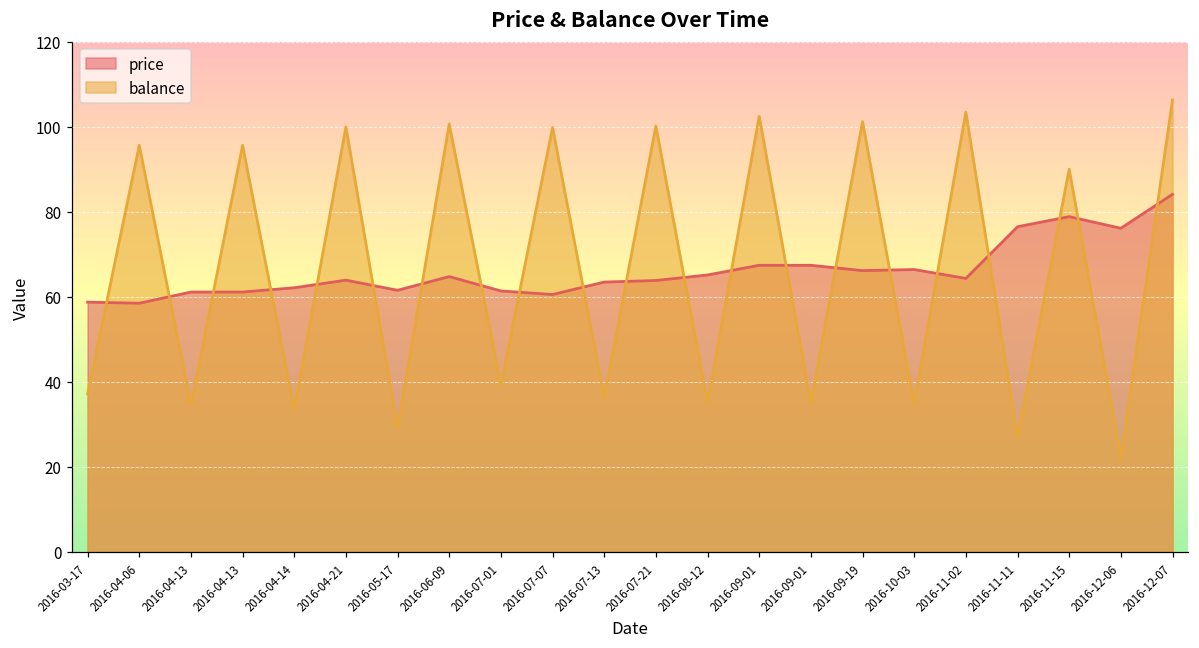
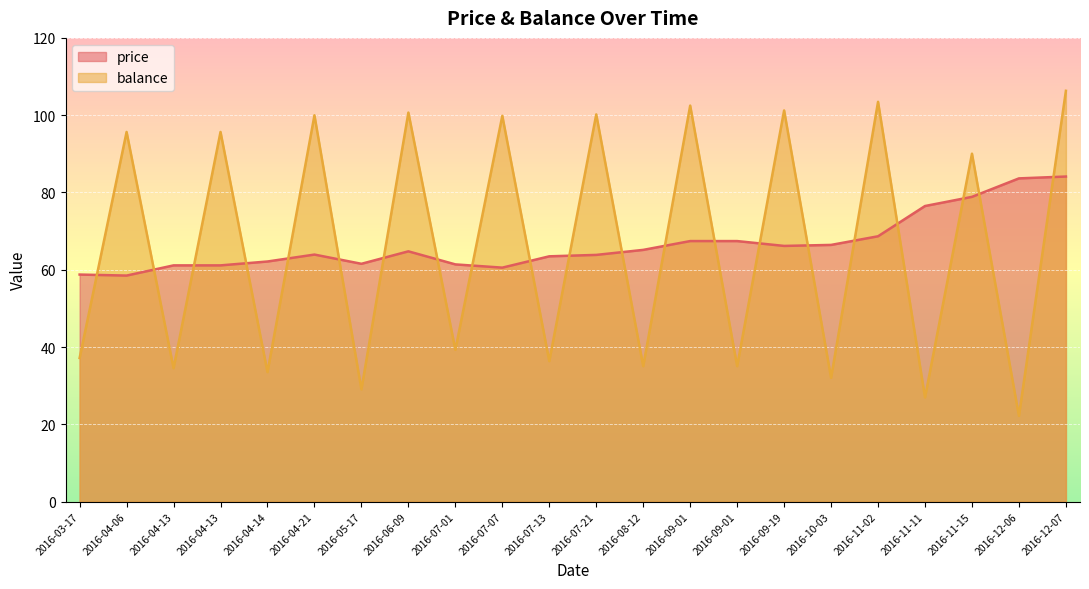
  {
    "price": {
      "2016-03-17": 59,
      "2016-04-06": 58,
      "2016-04-14": 62,
      "2016-04-21": 64,
      "2016-05-17": 62,
      "2016-06-09": 65,
      "2016-07-01": 61,
      "2016-07-07": 61,
      "2016-07-13": 63,
      "2016-07-21": 64,
      "2016-08-12": 65,
      "2016-09-19": 66,
      "2016-10-03": 66,
-     "2016-11-02": 64,
+     "2016-11-02": 69,
      "2016-11-11": 76,
      "2016-11-15": 79,
-     "2016-12-06": 76,
+     "2016-12-06": 84,
      "2016-12-07": 84
    },
    "balance": {
      "2016-03-17": 37,
      "2016-04-06": 96,
      "2016-04-14": 34,
      "2016-04-21": 100,
      "2016-05-17": 29,
      "2016-06-09": 101,
      "2016-07-01": 39,
      "2016-07-07": 100,
      "2016-07-13": 36,
      "2016-07-21": 100,
      "2016-08-12": 35,
      "2016-09-19": 101,
-     "2016-10-03": 35,
+     "2016-10-03": 32,
      "2016-11-02": 103,
      "2016-11-11": 27,
      "2016-11-15": 90,
      "2016-12-06": 22,
      "2016-12-07": 106
    }
  }
